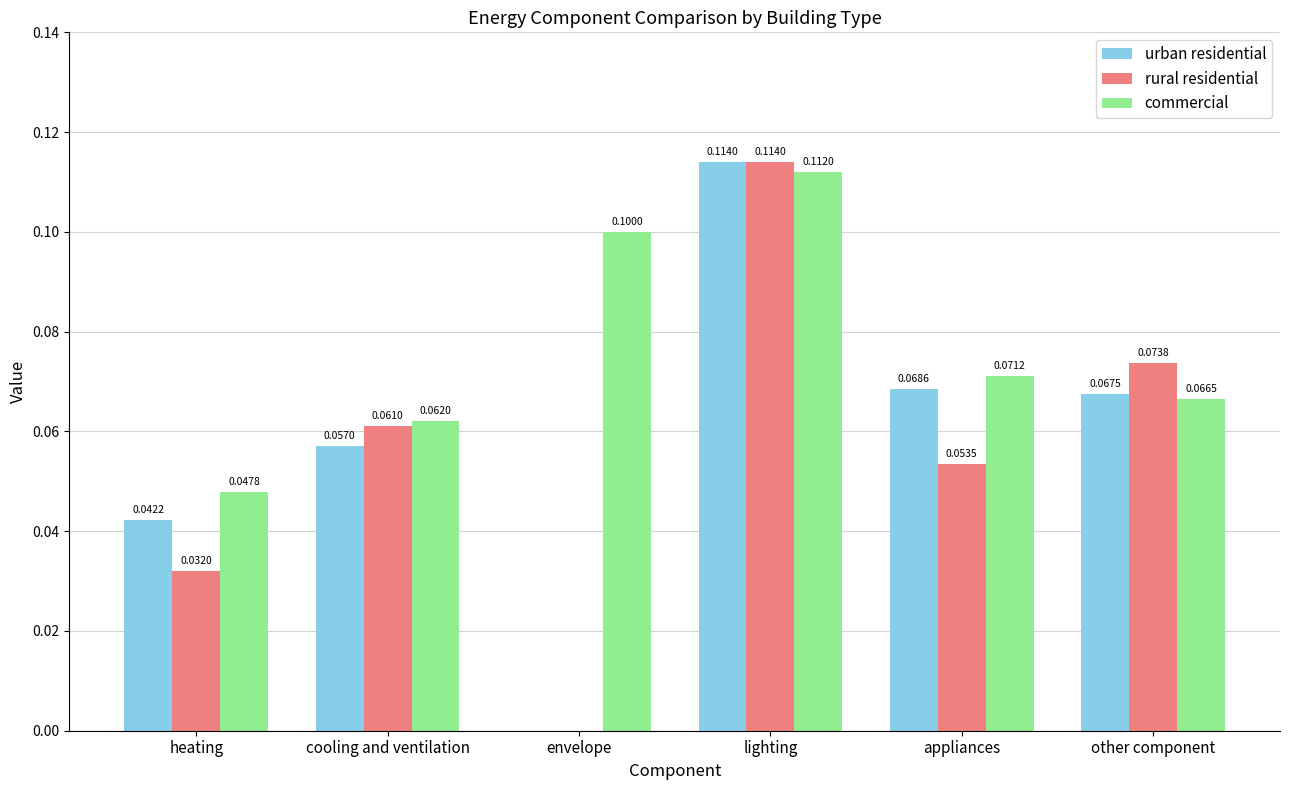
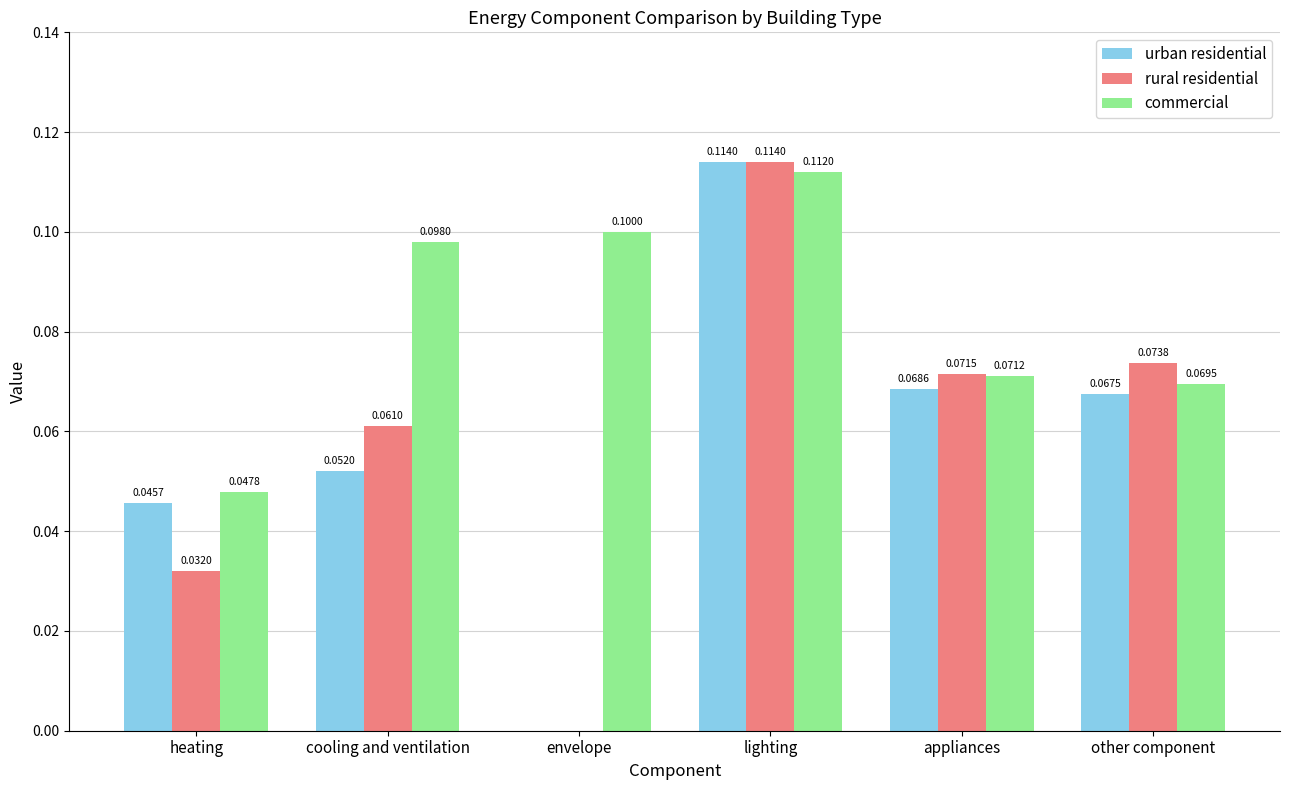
  {
    "urban residential": {
-     "heating": 0.0422,
-     "cooling and ventilation": 0.0570,
+     "heating": 0.0457,
+     "cooling and ventilation": 0.0520,
      "lighting": 0.1140,
      "appliances": 0.0686,
      "other component": 0.0675
    },
    "rural residential": {
      "heating": 0.0320,
      "cooling and ventilation": 0.0610,
      "lighting": 0.1140,
-     "appliances": 0.0535,
+     "appliances": 0.0715,
      "other component": 0.0738
    },
    "commercial": {
      "heating": 0.0478,
-     "cooling and ventilation": 0.0620,
+     "cooling and ventilation": 0.0980,
      "envelope": 0.1000,
      "lighting": 0.1120,
      "appliances": 0.0712,
-     "other component": 0.0665
+     "other component": 0.0695
    }
  }
